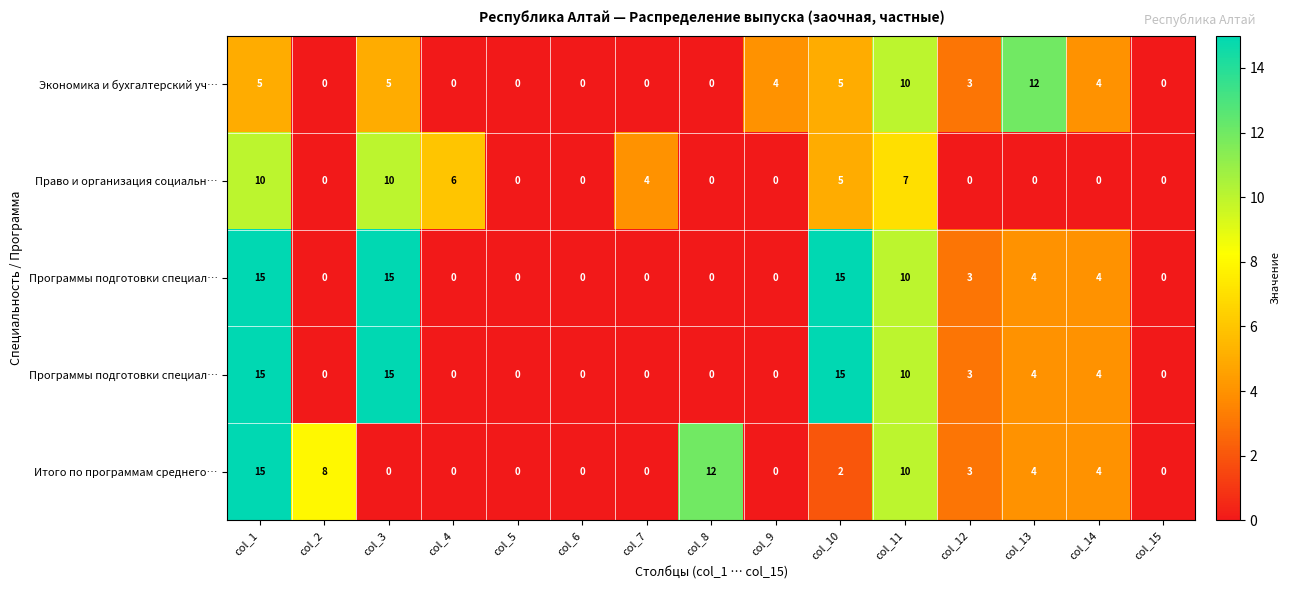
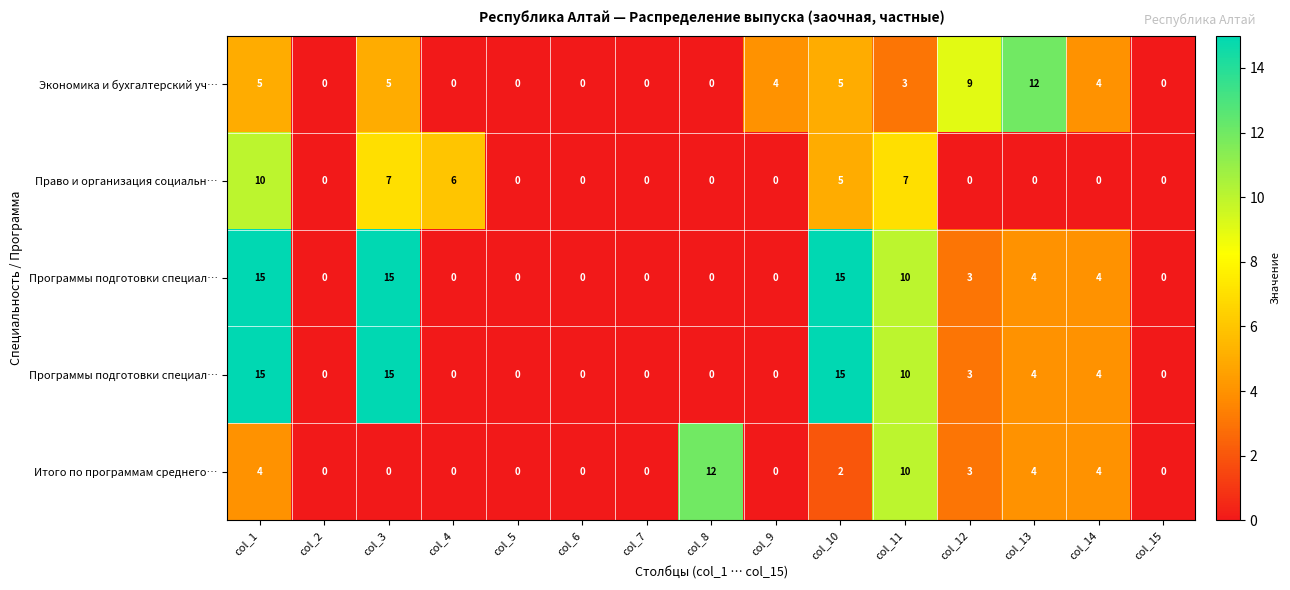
  {
    "Экономика и бухгалтерский уч…": {
      "col_1": 5,
      "col_2": 0,
      "col_3": 5,
      "col_4": 0,
      "col_5": 0,
      "col_6": 0,
      "col_7": 0,
      "col_8": 0,
      "col_9": 4,
      "col_10": 5,
-     "col_11": 10,
-     "col_12": 3,
+     "col_11": 3,
+     "col_12": 9,
      "col_13": 12,
      "col_14": 4,
      "col_15": 0
    },
    "Право и организация социальн…": {
      "col_1": 10,
      "col_2": 0,
-     "col_3": 10,
+     "col_3": 7,
      "col_4": 6,
      "col_5": 0,
      "col_6": 0,
-     "col_7": 4,
+     "col_7": 0,
      "col_8": 0,
      "col_9": 0,
      "col_10": 5,
      "col_11": 7,
      "col_12": 0,
      "col_13": 0,
      "col_14": 0,
      "col_15": 0
    },
    "Итого по программам среднего…": {
-     "col_1": 15,
-     "col_2": 8,
+     "col_1": 4,
+     "col_2": 0,
      "col_3": 0,
      "col_4": 0,
      "col_5": 0,
      "col_6": 0,
      "col_7": 0,
      "col_8": 12,
      "col_9": 0,
      "col_10": 2,
      "col_11": 10,
      "col_12": 3,
      "col_13": 4,
      "col_14": 4,
      "col_15": 0
    }
  }
